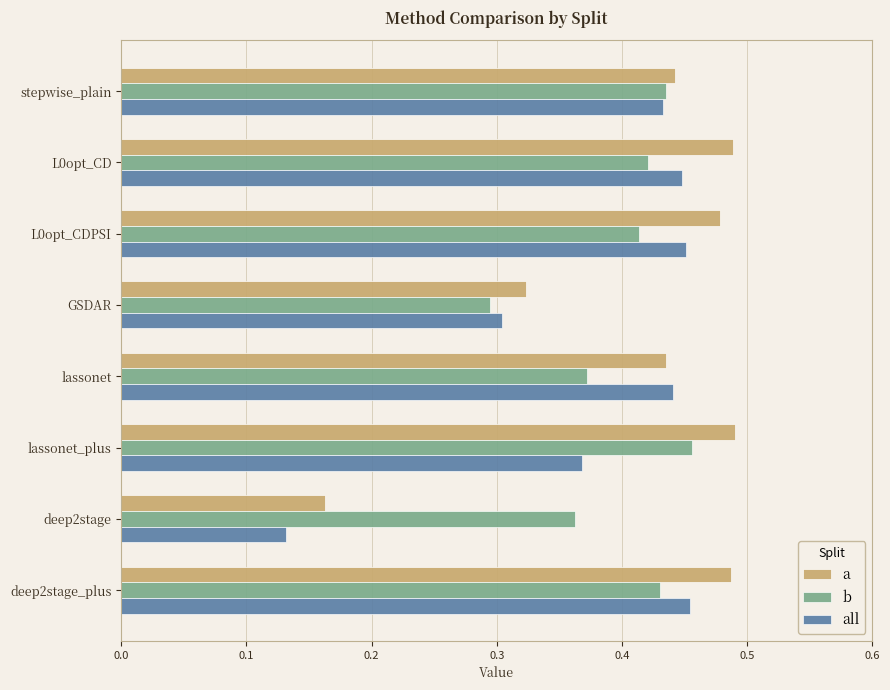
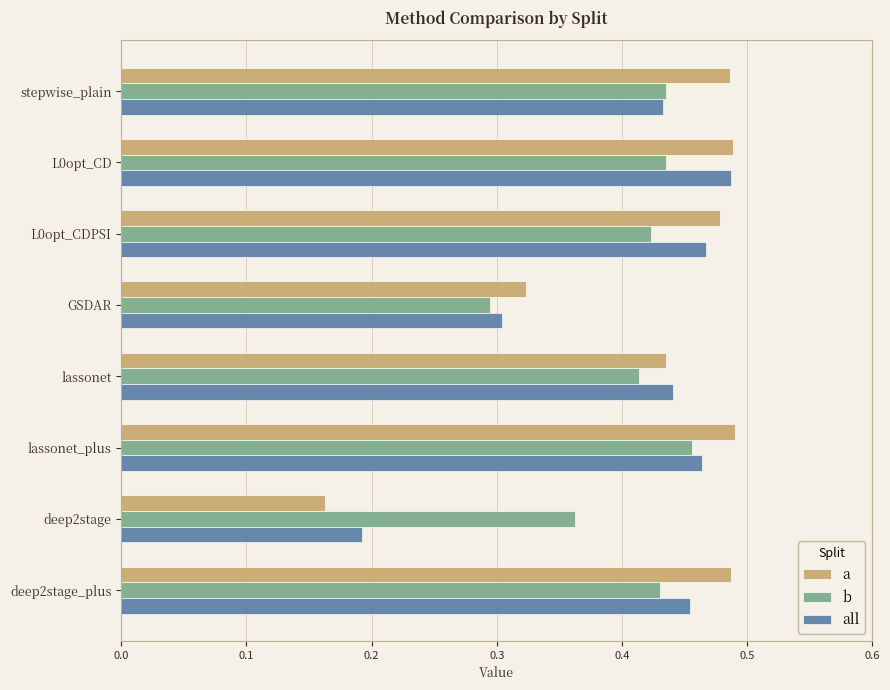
  {
    "a": {
-     "stepwise_plain": 0.442,
+     "stepwise_plain": 0.486,
      "L0opt_CD": 0.489,
      "L0opt_CDPSI": 0.478,
      "GSDAR": 0.323,
      "lassonet": 0.435,
      "lassonet_plus": 0.490,
      "deep2stage": 0.162,
      "deep2stage_plus": 0.487
    },
    "b": {
      "stepwise_plain": 0.436,
-     "L0opt_CD": 0.421,
-     "L0opt_CDPSI": 0.414,
+     "L0opt_CD": 0.435,
+     "L0opt_CDPSI": 0.423,
      "GSDAR": 0.295,
-     "lassonet": 0.372,
+     "lassonet": 0.414,
      "lassonet_plus": 0.456,
      "deep2stage": 0.363,
      "deep2stage_plus": 0.430
    },
    "all": {
      "stepwise_plain": 0.433,
-     "L0opt_CD": 0.448,
-     "L0opt_CDPSI": 0.451,
+     "L0opt_CD": 0.487,
+     "L0opt_CDPSI": 0.467,
      "GSDAR": 0.304,
      "lassonet": 0.441,
-     "lassonet_plus": 0.368,
-     "deep2stage": 0.132,
+     "lassonet_plus": 0.464,
+     "deep2stage": 0.192,
      "deep2stage_plus": 0.455
    }
  }
